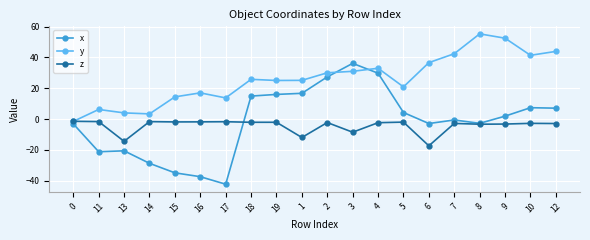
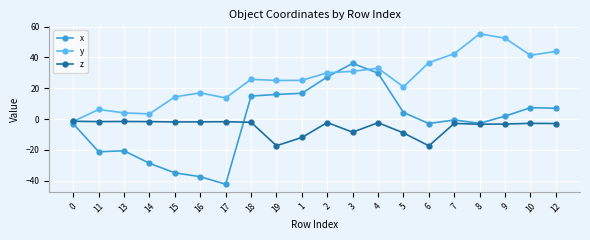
  {
    "z": {
      "11": -2,
-     "13": -14,
+     "13": -2,
      "14": -2,
      "15": -2,
      "16": -2,
      "17": -2,
      "18": -2,
-     "19": -2,
+     "19": -17,
      "1": -12,
      "2": -2,
      "3": -9,
      "4": -2,
-     "5": -2,
+     "5": -9,
      "6": -17,
      "7": -3,
      "9": -3,
      "10": -3,
      "12": -3
    }
  }
